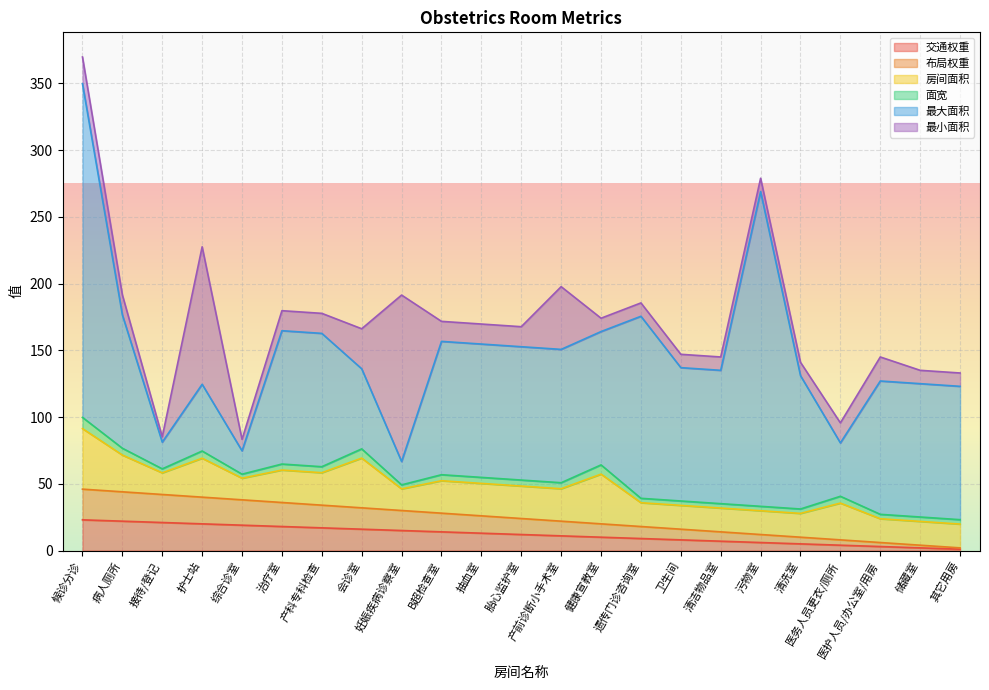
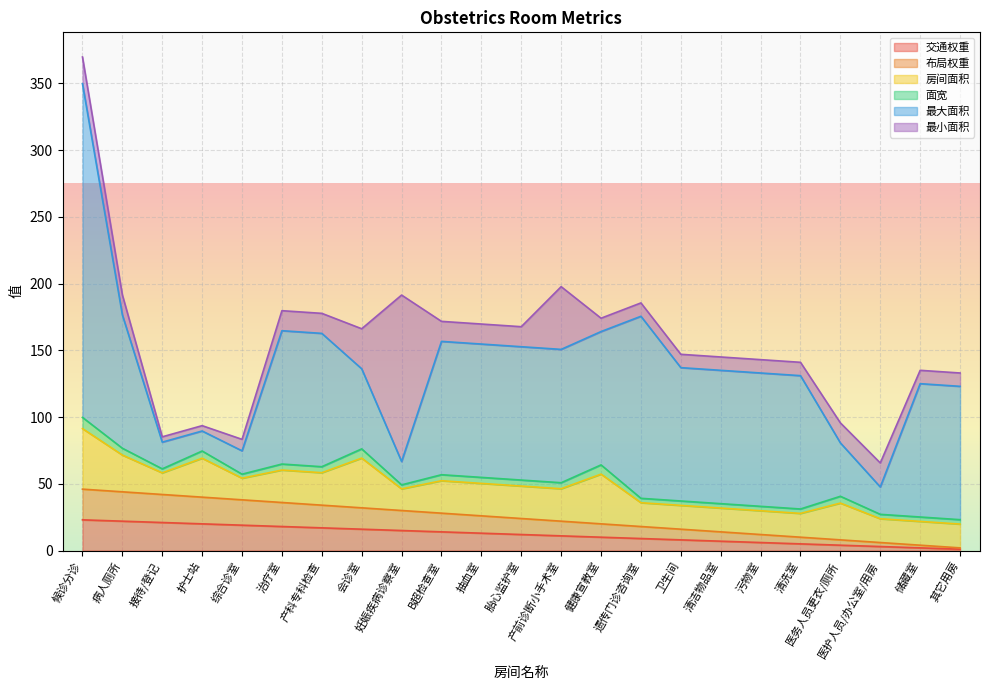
  {
    "面宽": {
      "候诊分诊": 8,
      "病人厕所": 5,
      "接待/登记": 3,
      "护士站": 5,
      "综合诊室": 3,
      "治疗室": 5,
      "产科专科检查": 5,
      "会诊室": 7,
      "妊娠疾病诊察室": 3,
      "B超检查室": 5,
      "抽血室": 5,
      "胎心监护室": 5,
      "产前诊断小手术室": 5,
      "健康宣教室": 7,
      "遗传门诊咨询室": 3,
      "卫生间": 3,
      "清洁物品室": 3,
      "污物室": 3,
      "清洗室": 3,
      "医务人员更衣/厕所": 5,
      "医护人员/办公室/用房": 3,
      "储藏室": 3,
      "其它用房": 3
    },
    "最大面积": {
      "候诊分诊": 250,
      "病人厕所": 100,
      "接待/登记": 20,
-     "护士站": 50,
+     "护士站": 15,
      "综合诊室": 18,
      "治疗室": 100,
      "产科专科检查": 100,
      "会诊室": 60,
      "妊娠疾病诊察室": 18,
      "B超检查室": 100,
      "抽血室": 100,
      "胎心监护室": 100,
      "产前诊断小手术室": 100,
      "健康宣教室": 100,
      "遗传门诊咨询室": 136,
      "卫生间": 100,
      "清洁物品室": 100,
-     "污物室": 236,
+     "污物室": 100,
      "清洗室": 100,
      "医务人员更衣/厕所": 40,
-     "医护人员/办公室/用房": 100,
+     "医护人员/办公室/用房": 21,
      "储藏室": 100,
      "其它用房": 100
    },
    "最小面积": {
      "候诊分诊": 20,
      "病人厕所": 15,
      "接待/登记": 4,
-     "护士站": 103,
+     "护士站": 4,
      "综合诊室": 9,
      "治疗室": 15,
      "产科专科检查": 15,
      "会诊室": 30,
      "妊娠疾病诊察室": 125,
      "B超检查室": 15,
      "抽血室": 15,
      "胎心监护室": 15,
      "产前诊断小手术室": 47,
      "健康宣教室": 10,
      "遗传门诊咨询室": 10,
      "卫生间": 10,
      "清洁物品室": 10,
      "污物室": 10,
      "清洗室": 10,
      "医务人员更衣/厕所": 15,
      "医护人员/办公室/用房": 18,
      "储藏室": 10,
      "其它用房": 10
    }
  }
